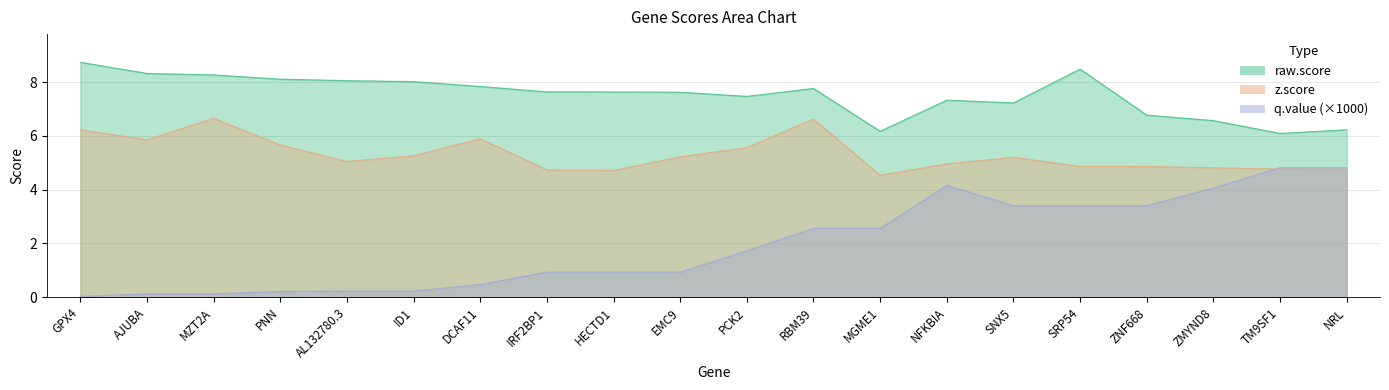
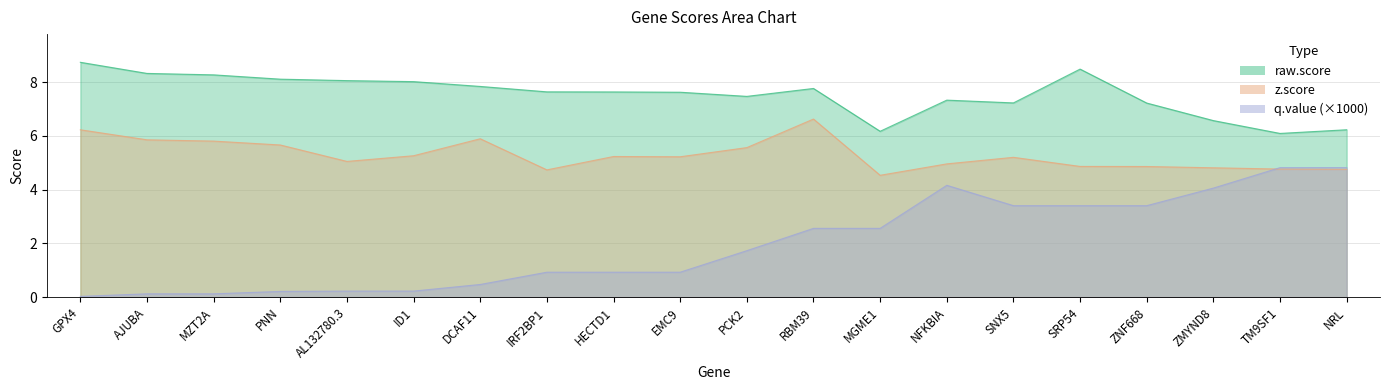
  {
    "raw.score": {
      "GPX4": 8.7,
      "AJUBA": 8.3,
      "MZT2A": 8.3,
      "PNN": 8.1,
      "AL132780.3": 8.1,
      "ID1": 8.0,
      "DCAF11": 7.8,
      "IRF2BP1": 7.6,
      "HECTD1": 7.6,
      "EMC9": 7.6,
      "PCK2": 7.5,
      "RBM39": 7.8,
      "MGME1": 6.2,
      "NFKBIA": 7.3,
      "SNX5": 7.2,
      "SRP54": 8.5,
-     "ZNF668": 6.8,
+     "ZNF668": 7.2,
      "ZMYND8": 6.6,
      "TM9SF1": 6.1,
      "NRL": 6.2
    },
    "z.score": {
      "GPX4": 6.2,
      "AJUBA": 5.9,
-     "MZT2A": 6.7,
+     "MZT2A": 5.8,
      "PNN": 5.7,
      "AL132780.3": 5.1,
      "ID1": 5.3,
      "DCAF11": 5.9,
      "IRF2BP1": 4.7,
-     "HECTD1": 4.7,
+     "HECTD1": 5.2,
      "EMC9": 5.2,
      "PCK2": 5.6,
      "RBM39": 6.6,
      "MGME1": 4.5,
      "NFKBIA": 5.0,
      "SNX5": 5.2,
      "SRP54": 4.9,
      "ZNF668": 4.9,
      "ZMYND8": 4.8
    },
    "q.value (×1000)": {
      "GPX4": 0.0,
      "AJUBA": 0.1,
      "MZT2A": 0.1,
      "PNN": 0.2,
      "AL132780.3": 0.2,
      "ID1": 0.2,
      "DCAF11": 0.5,
      "IRF2BP1": 0.9,
      "HECTD1": 0.9,
      "EMC9": 0.9,
      "PCK2": 1.7,
      "RBM39": 2.6,
      "MGME1": 2.6,
      "NFKBIA": 4.2,
      "SNX5": 3.4,
      "SRP54": 3.4,
      "ZNF668": 3.4,
      "ZMYND8": 4.1
    }
  }
